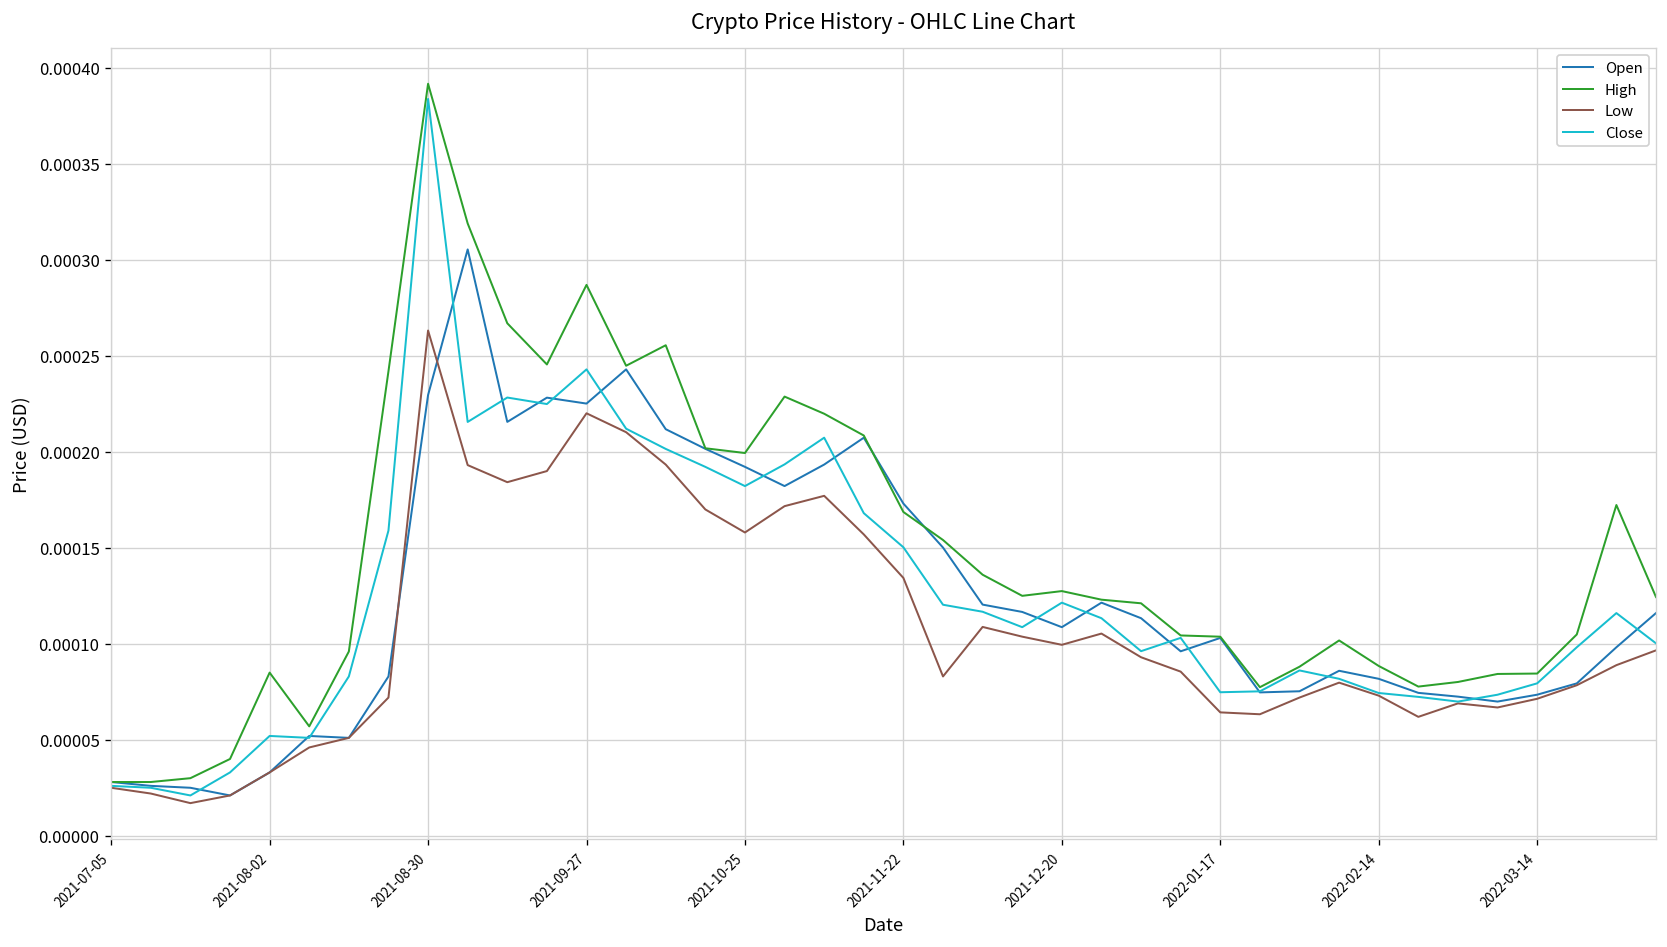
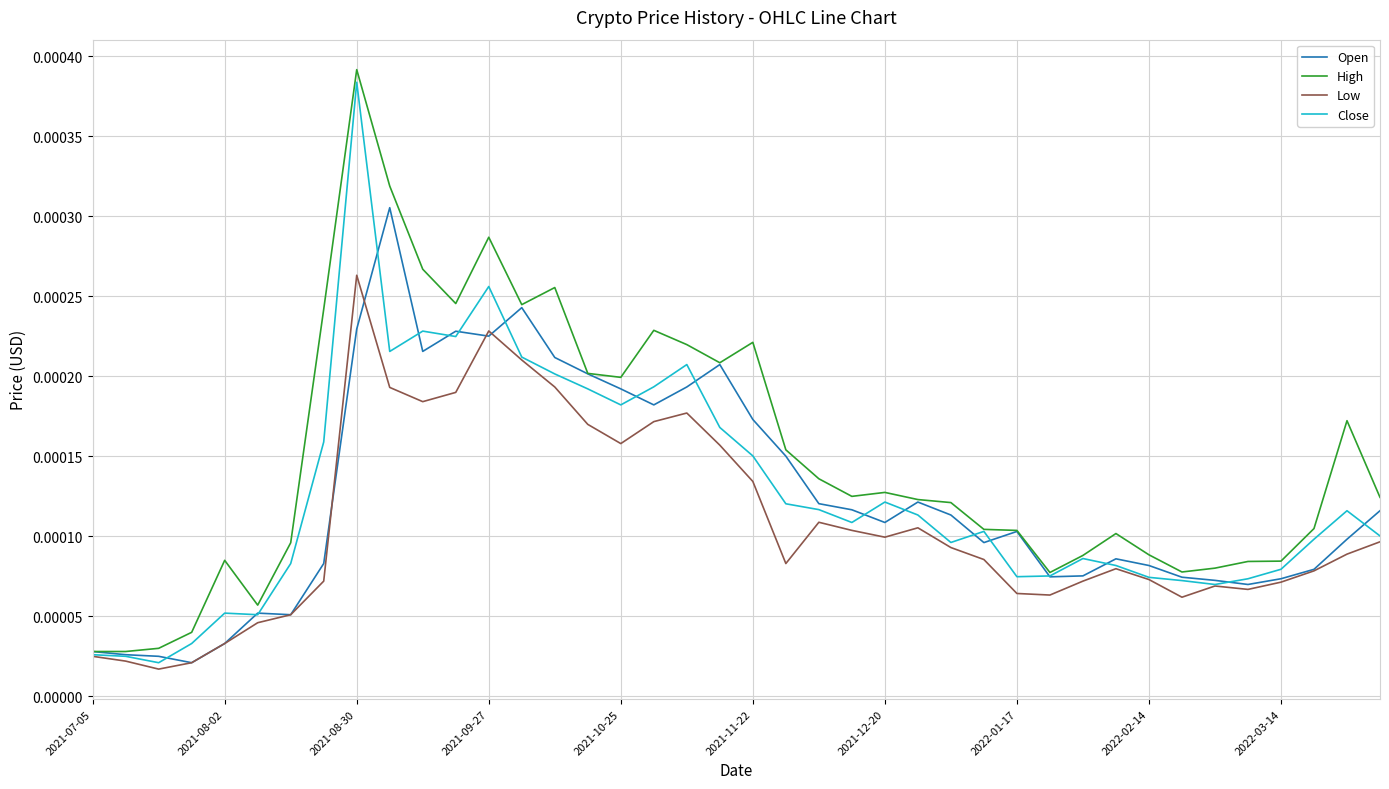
  {
    "Open": {
      "2021-08-30": 0.000230,
      "2021-09-27": 0.000225,
      "2021-10-25": 0.000192,
      "2021-11-22": 0.000173,
      "2021-12-20": 0.000109,
      "2022-02-14": 0.000082,
      "2022-03-14": 0.000073
    },
    "High": {
      "2021-08-02": 0.000085,
      "2021-08-30": 0.000392,
      "2021-09-27": 0.000287,
      "2021-10-25": 0.000199,
-     "2021-11-22": 0.000169,
+     "2021-11-22": 0.000221,
      "2021-12-20": 0.000127,
      "2022-02-14": 0.000088,
      "2022-03-14": 0.000085
    },
    "Low": {
      "2021-08-30": 0.000263,
-     "2021-09-27": 0.000220,
+     "2021-09-27": 0.000228,
      "2021-10-25": 0.000158,
      "2021-11-22": 0.000134,
      "2021-12-20": 0.000099,
      "2022-01-17": 0.000064,
      "2022-03-14": 0.000071
    },
    "Close": {
      "2021-08-02": 0.000052,
      "2021-08-30": 0.000384,
-     "2021-09-27": 0.000243,
+     "2021-09-27": 0.000256,
      "2021-10-25": 0.000182,
      "2021-11-22": 0.000150,
      "2021-12-20": 0.000121,
      "2022-01-17": 0.000075,
      "2022-03-14": 0.000079
    }
  }
